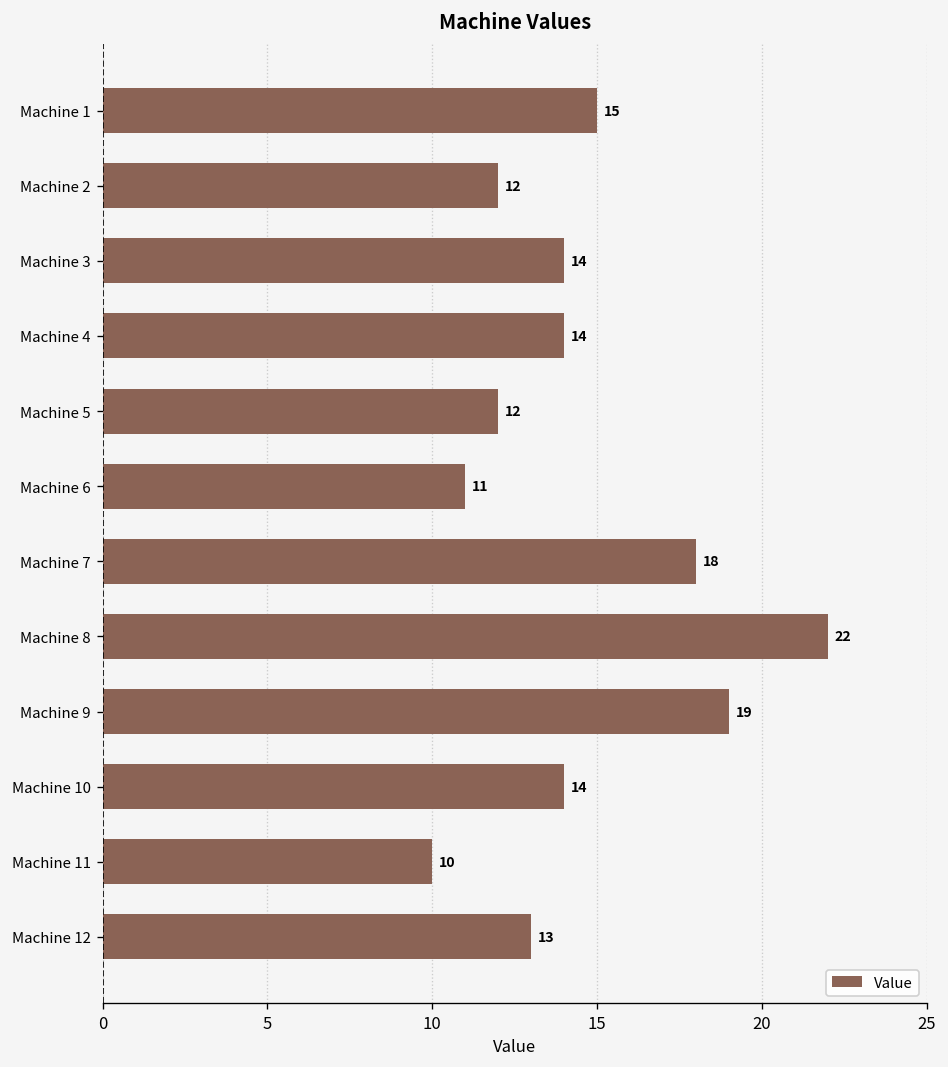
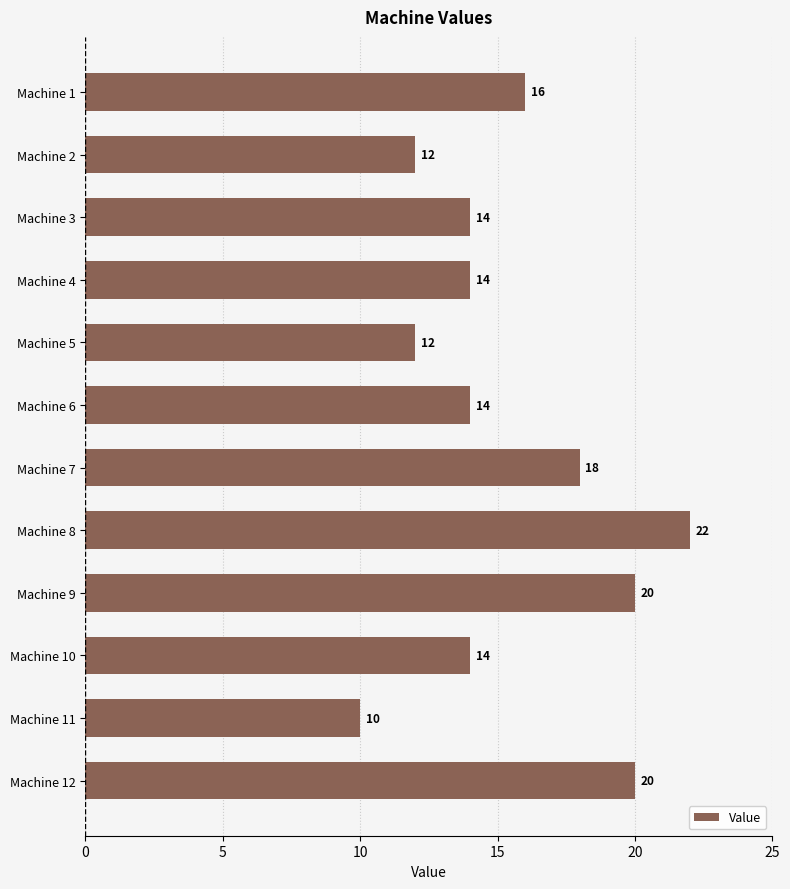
  {
-   "Machine 1": 15,
+   "Machine 1": 16,
    "Machine 2": 12,
    "Machine 3": 14,
    "Machine 4": 14,
    "Machine 5": 12,
-   "Machine 6": 11,
+   "Machine 6": 14,
    "Machine 7": 18,
    "Machine 8": 22,
-   "Machine 9": 19,
+   "Machine 9": 20,
    "Machine 10": 14,
    "Machine 11": 10,
-   "Machine 12": 13
+   "Machine 12": 20
  }
